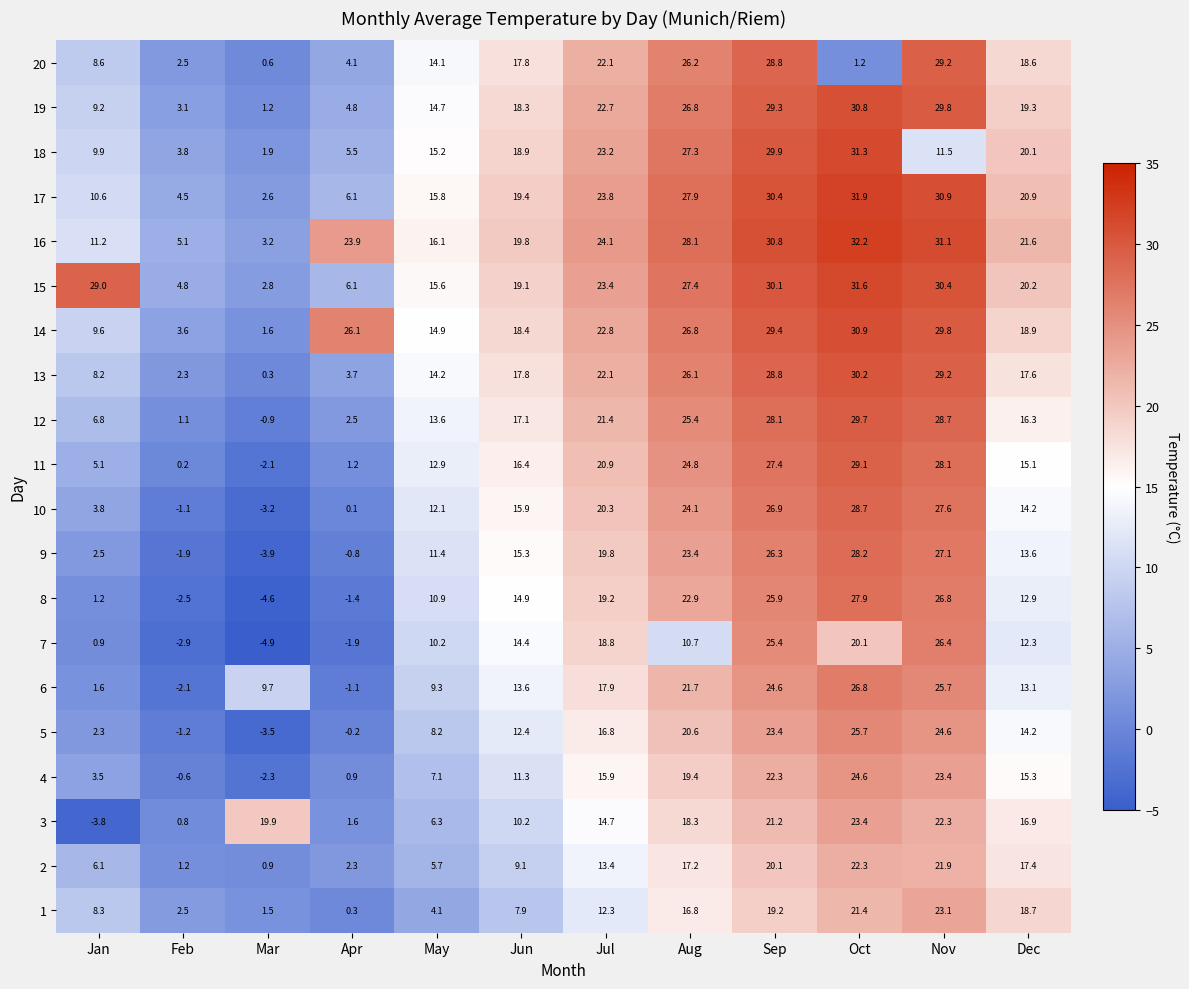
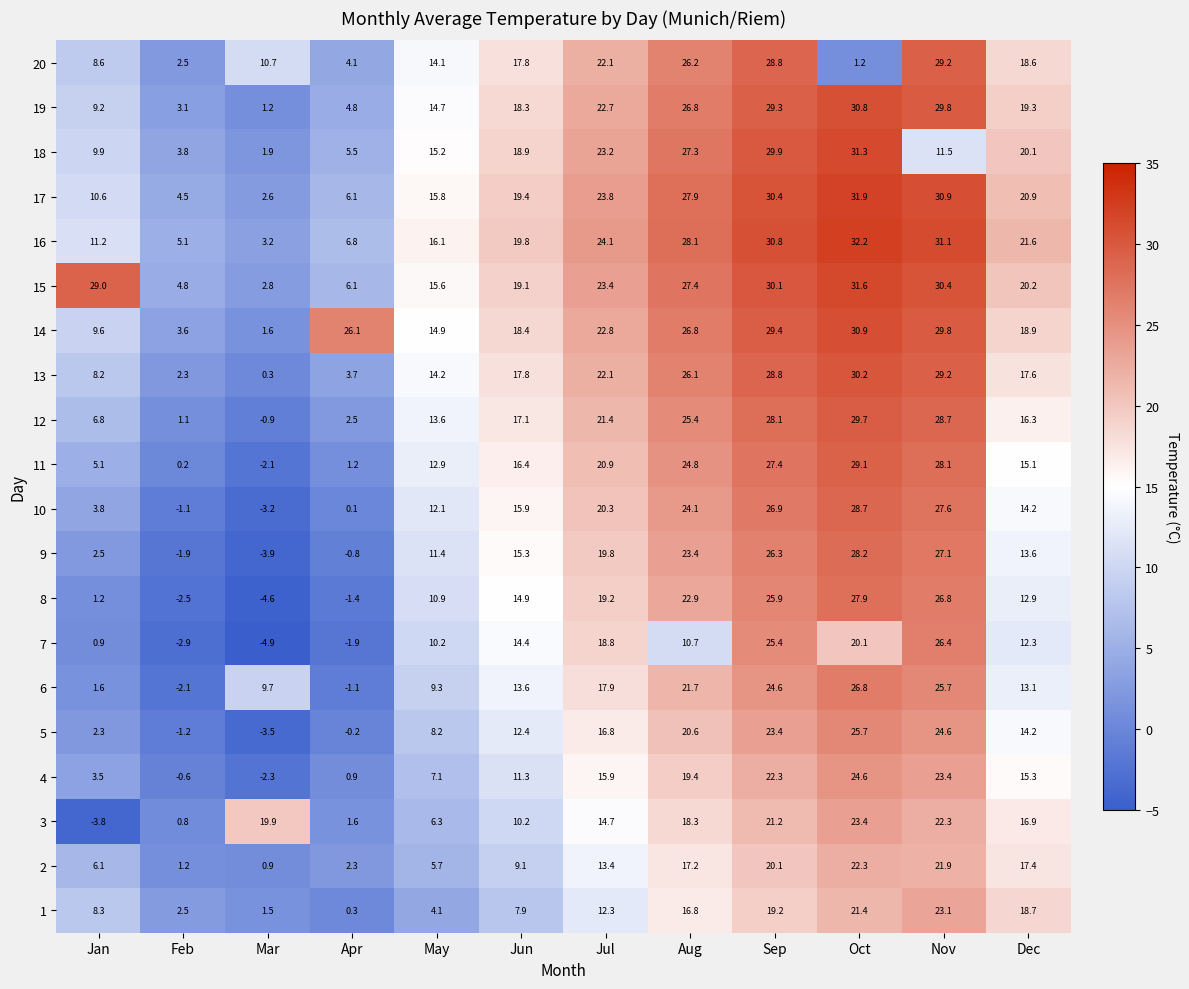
  {
    "20": {
      "Jan": 8.6,
      "Feb": 2.5,
-     "Mar": 0.6,
+     "Mar": 10.7,
      "Apr": 4.1,
      "May": 14.1,
      "Jun": 17.8,
      "Jul": 22.1,
      "Aug": 26.2,
      "Sep": 28.8,
      "Oct": 1.2,
      "Nov": 29.2,
      "Dec": 18.6
    },
    "16": {
      "Jan": 11.2,
      "Feb": 5.1,
      "Mar": 3.2,
-     "Apr": 23.9,
+     "Apr": 6.8,
      "May": 16.1,
      "Jun": 19.8,
      "Jul": 24.1,
      "Aug": 28.1,
      "Sep": 30.8,
      "Oct": 32.2,
      "Nov": 31.1,
      "Dec": 21.6
    }
  }
